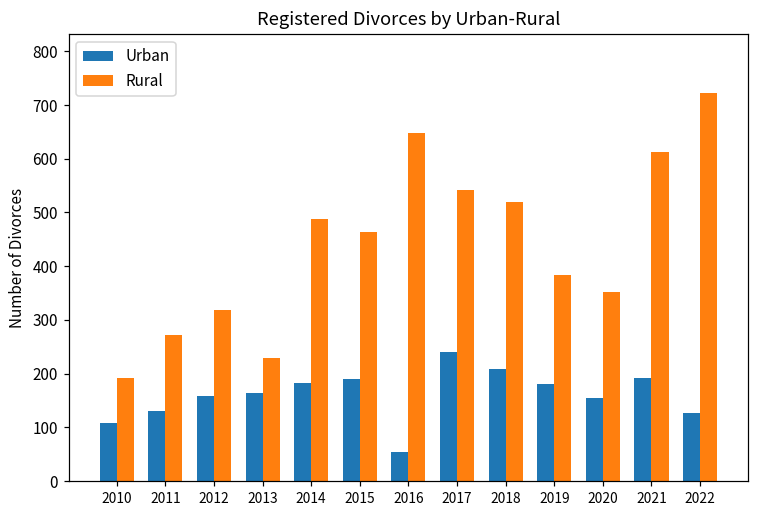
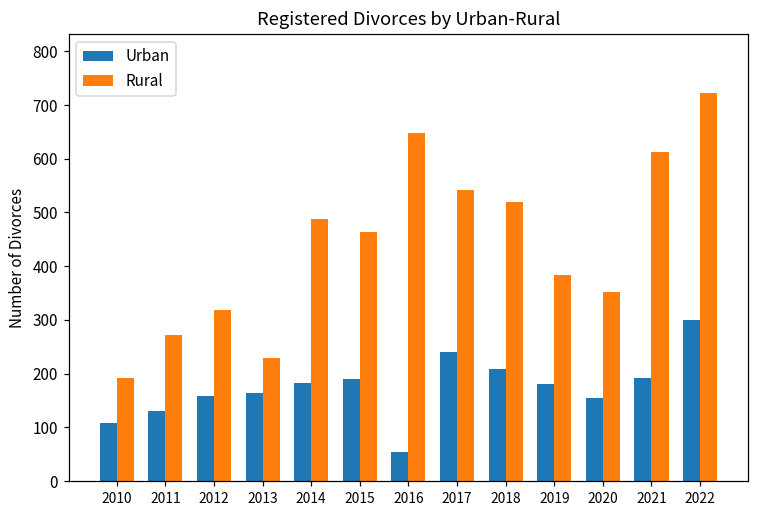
  {
    "Urban": {
      "2010": 110,
      "2011": 130,
      "2012": 160,
      "2013": 160,
      "2014": 180,
      "2015": 190,
      "2016": 50,
      "2017": 240,
      "2018": 210,
      "2019": 180,
      "2020": 150,
      "2021": 190,
-     "2022": 130
+     "2022": 300
    },
    "Rural": {
      "2010": 190,
      "2011": 270,
      "2012": 320,
      "2013": 230,
      "2014": 490,
      "2015": 460,
      "2016": 650,
      "2017": 540,
      "2018": 520,
      "2019": 380,
      "2020": 350,
      "2021": 610,
      "2022": 720
    }
  }
